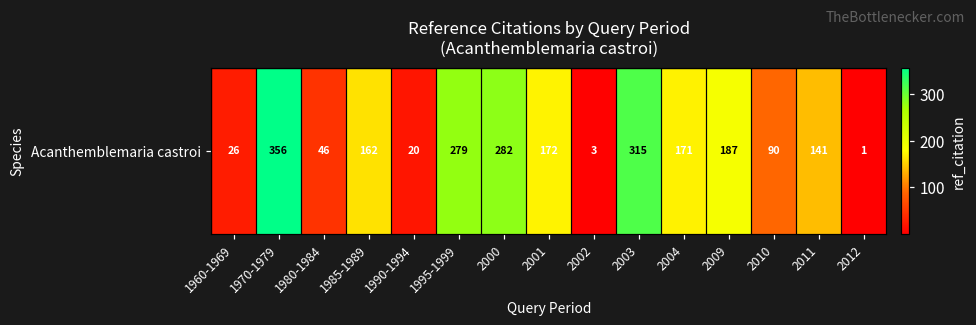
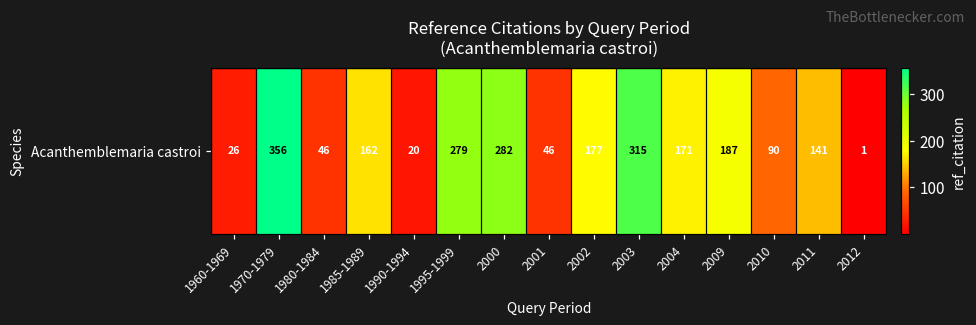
  {
    "Acanthemblemaria castroi": {
      "1960-1969": 26,
      "1970-1979": 356,
      "1980-1984": 46,
      "1985-1989": 162,
      "1990-1994": 20,
      "1995-1999": 279,
      "2000": 282,
-     "2001": 172,
-     "2002": 3,
+     "2001": 46,
+     "2002": 177,
      "2003": 315,
      "2004": 171,
      "2009": 187,
      "2010": 90,
      "2011": 141,
      "2012": 1
    }
  }
